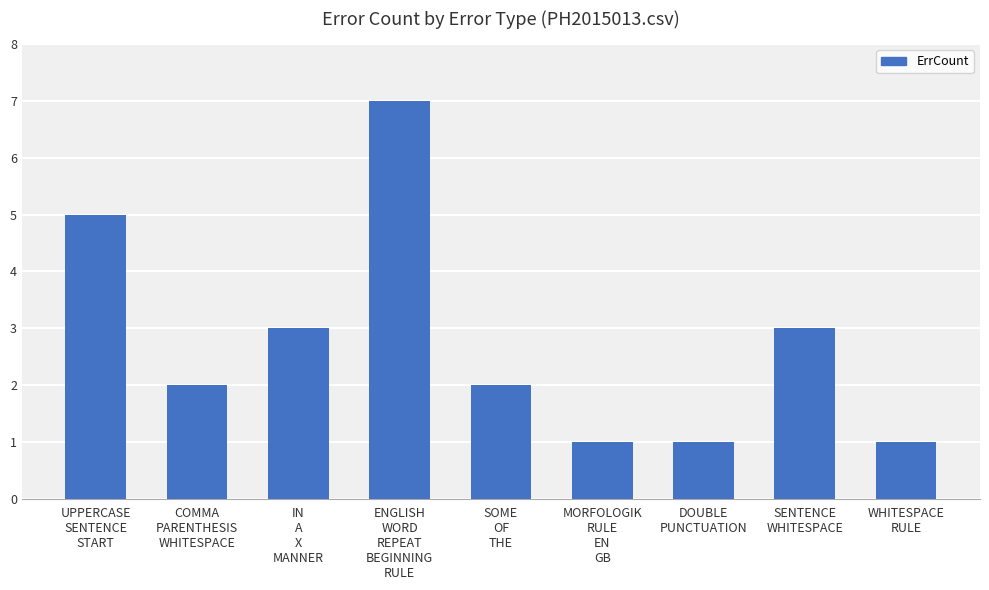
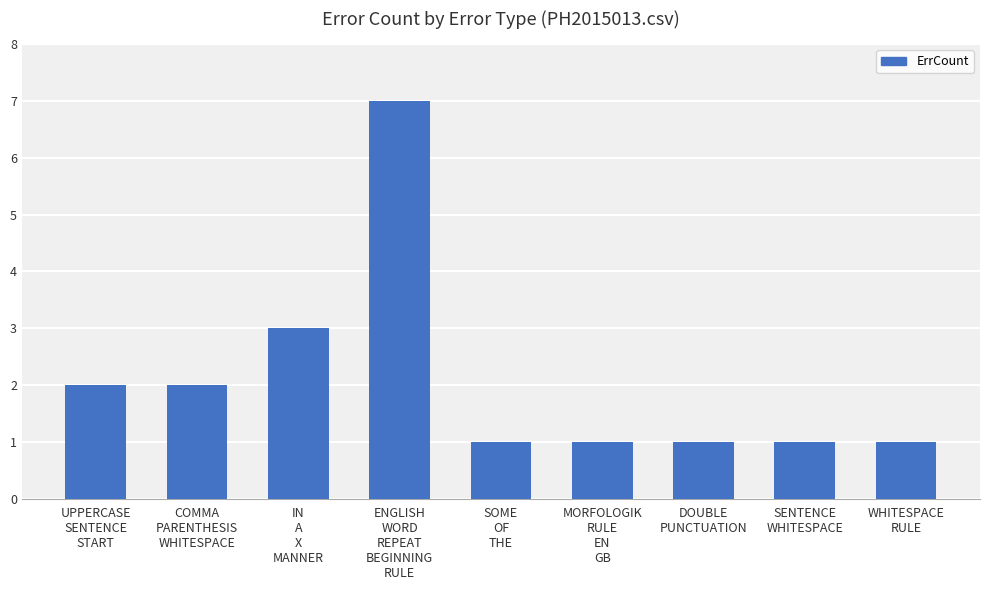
  {
-   "UPPERCASE SENTENCE START": 5,
+   "UPPERCASE SENTENCE START": 2,
    "COMMA PARENTHESIS WHITESPACE": 2,
    "IN A X MANNER": 3,
    "ENGLISH WORD REPEAT BEGINNING RULE": 7,
-   "SOME OF THE": 2,
+   "SOME OF THE": 1,
    "MORFOLOGIK RULE EN GB": 1,
    "DOUBLE PUNCTUATION": 1,
-   "SENTENCE WHITESPACE": 3,
+   "SENTENCE WHITESPACE": 1,
    "WHITESPACE RULE": 1
  }
